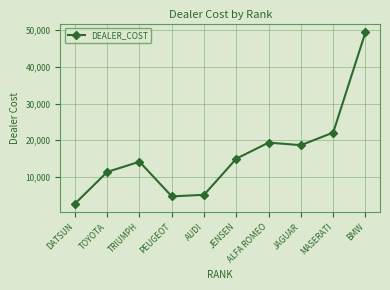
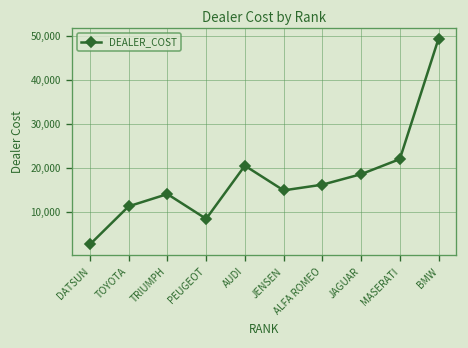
  {
    "DATSUN": "3,000",
    "TOYOTA": "11,000",
    "TRIUMPH": "14,000",
-   "PEUGEOT": "5,000",
-   "AUDI": "5,000",
+   "PEUGEOT": "8,000",
+   "AUDI": "21,000",
    "JENSEN": "15,000",
-   "ALFA ROMEO": "19,000",
+   "ALFA ROMEO": "16,000",
    "JAGUAR": "19,000",
    "MASERATI": "22,000",
    "BMW": "50,000"
  }
